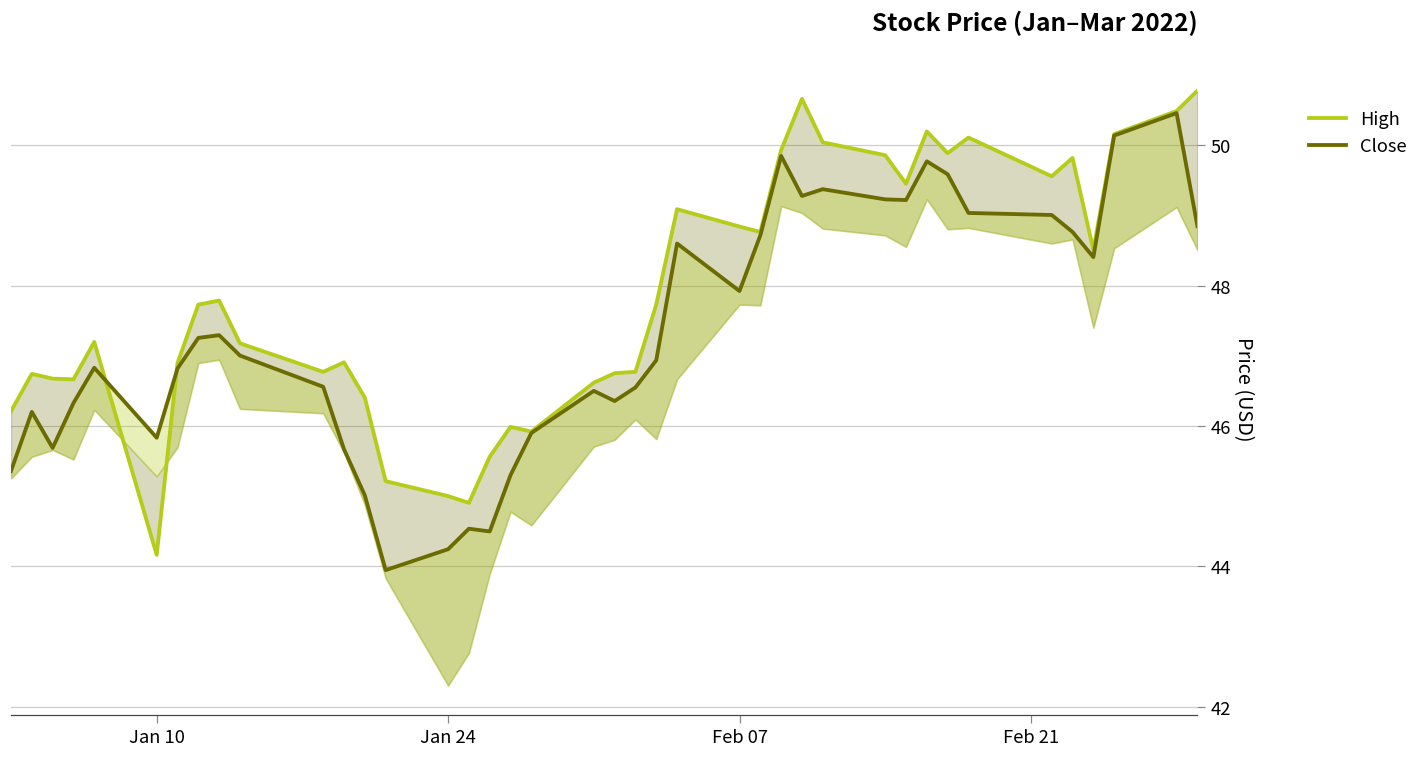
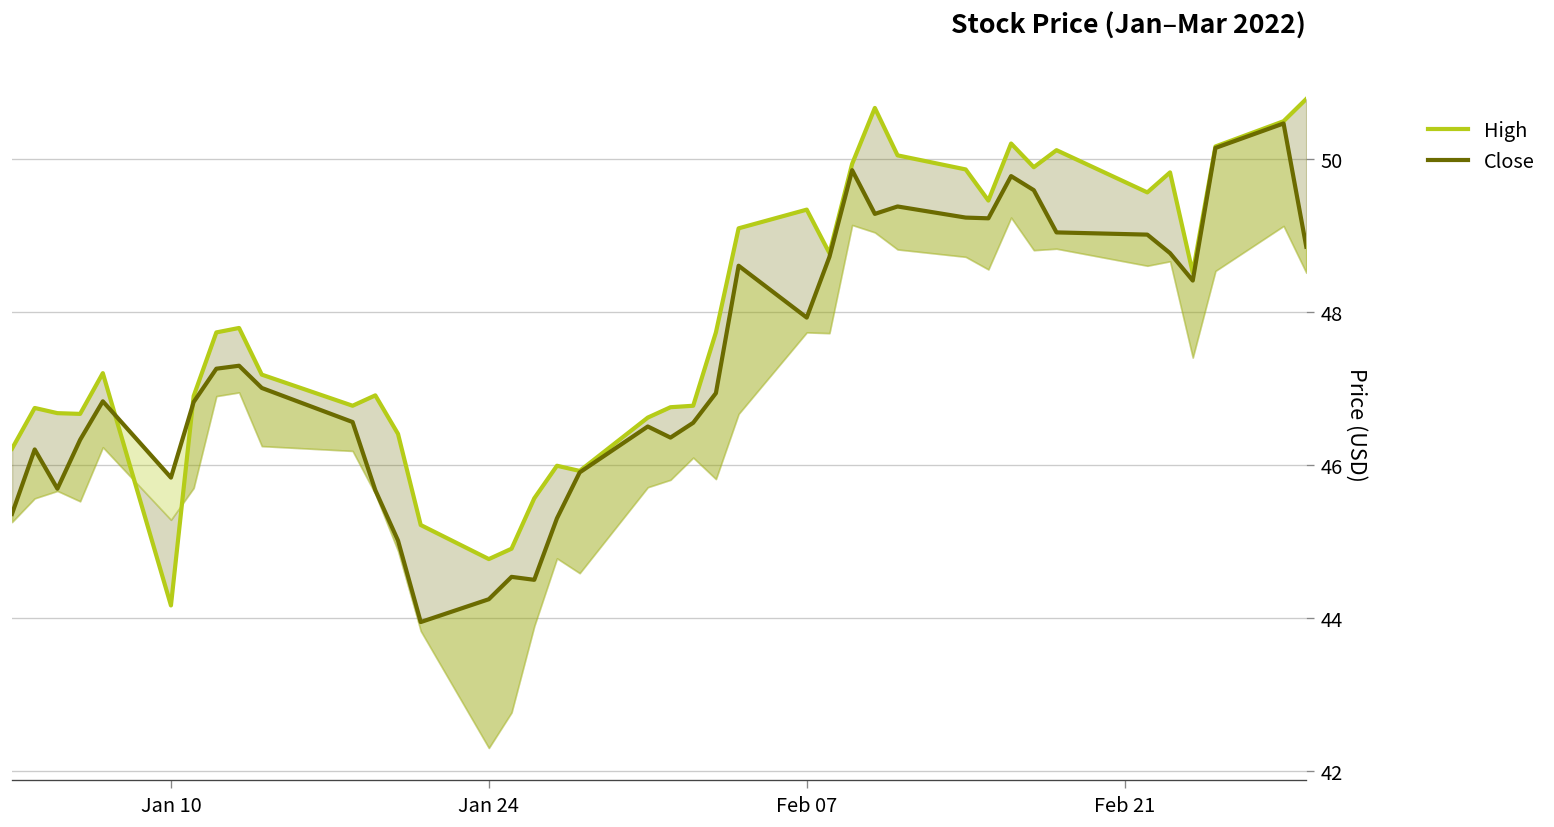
  {
    "High": {
      "Jan 10": 44.2,
-     "Jan 24": 45.0,
-     "Feb 07": 48.8
+     "Jan 24": 44.8,
+     "Feb 07": 49.3
    }
  }
